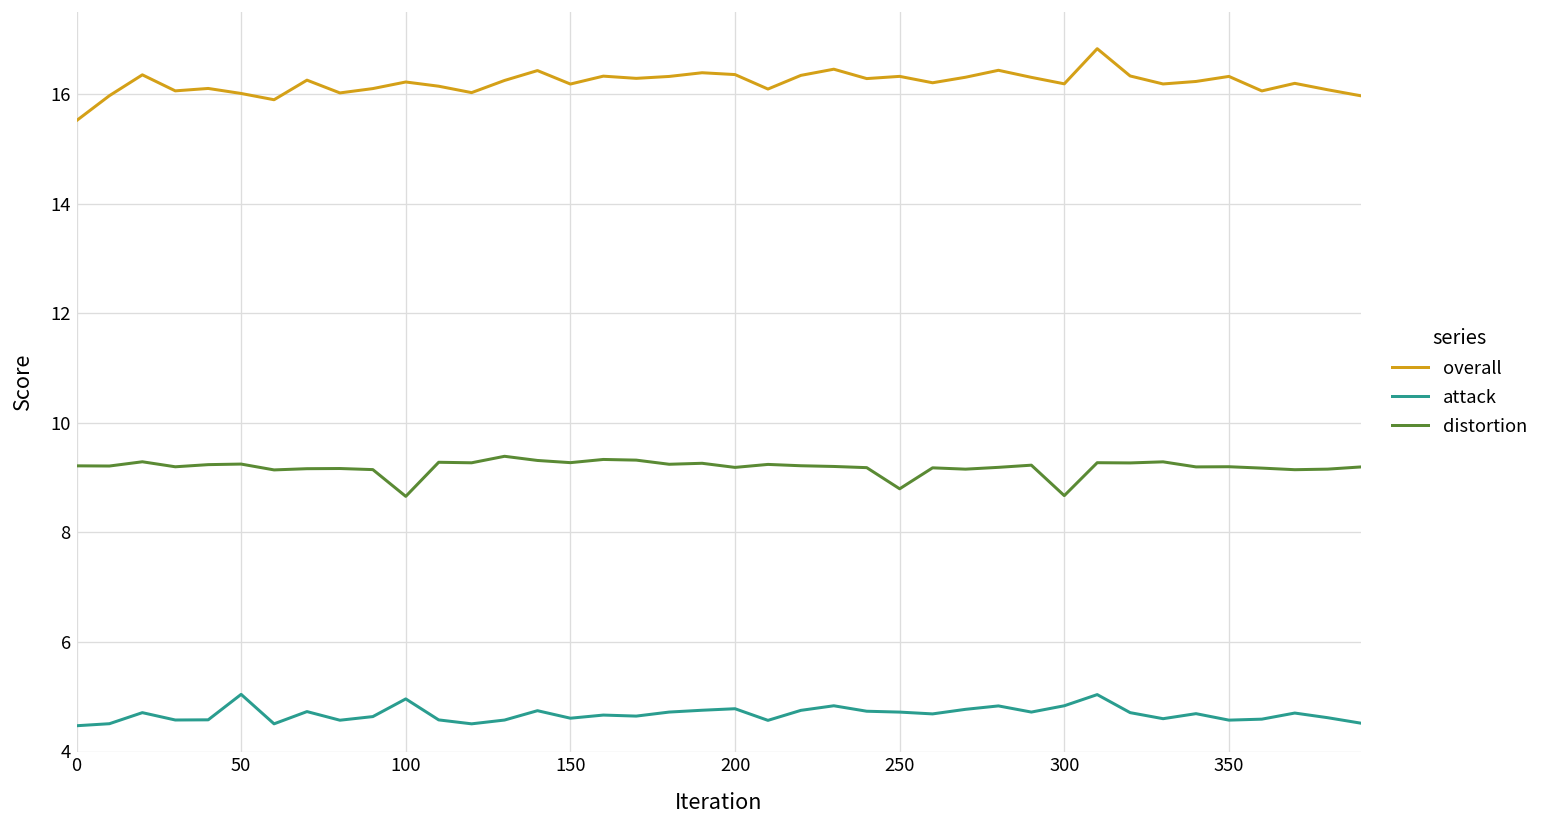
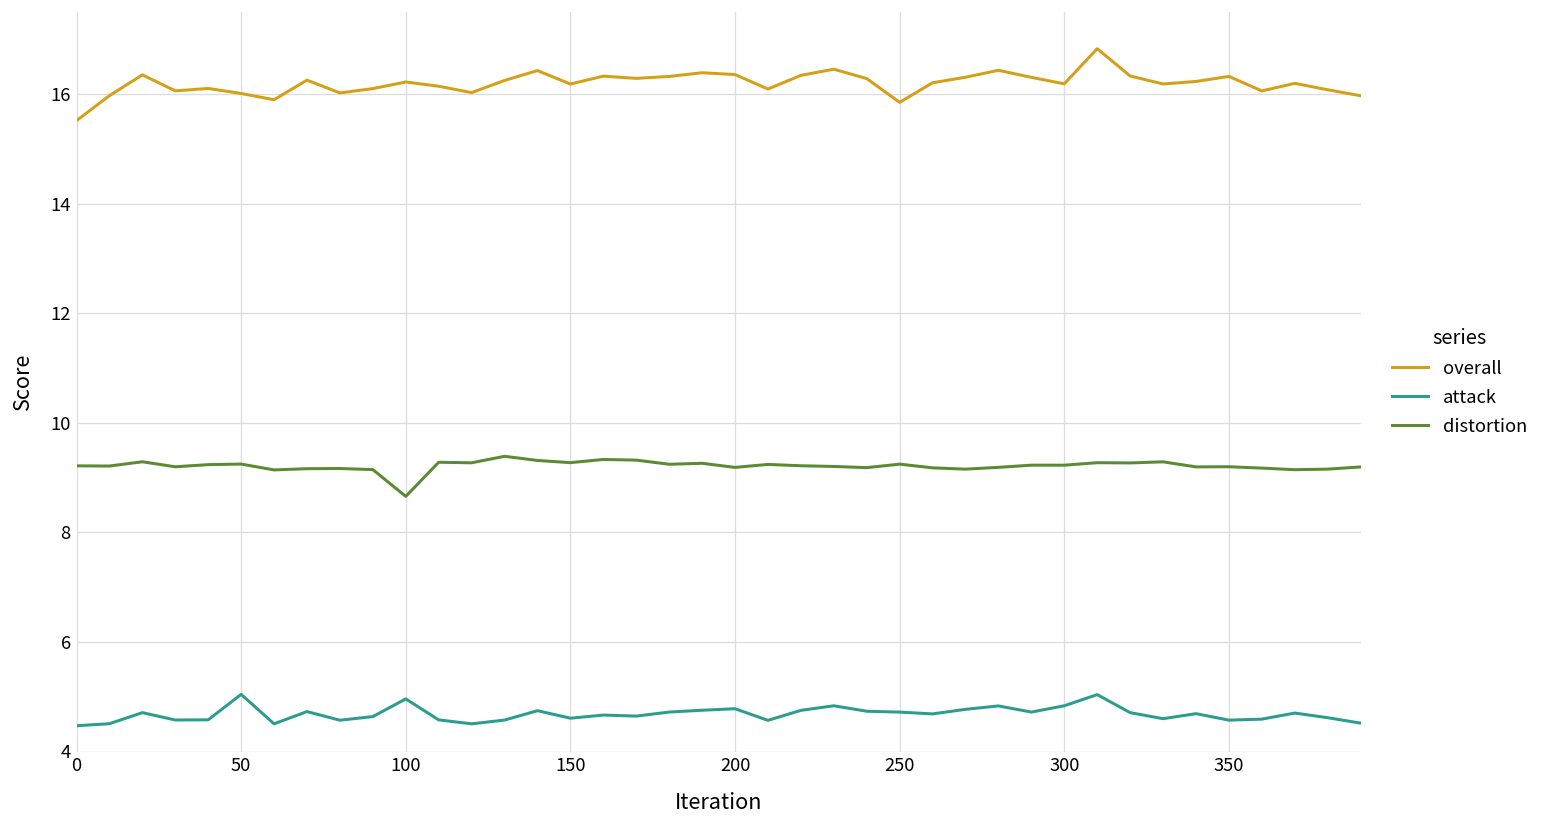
  {
    "overall": {
      "0": 15.5,
      "50": 16.0,
      "100": 16.2,
      "150": 16.2,
      "200": 16.4,
-     "250": 16.3,
+     "250": 15.9,
      "300": 16.2,
      "350": 16.3
    },
    "attack": {
      "0": 4.5,
      "50": 5.0,
      "100": 5.0,
      "150": 4.6,
      "200": 4.8,
      "250": 4.7,
      "300": 4.8,
      "350": 4.6
    },
    "distortion": {
      "0": 9.2,
      "50": 9.2,
      "100": 8.7,
      "150": 9.3,
      "200": 9.2,
-     "250": 8.8,
-     "300": 8.7,
+     "250": 9.2,
+     "300": 9.2,
      "350": 9.2
    }
  }
